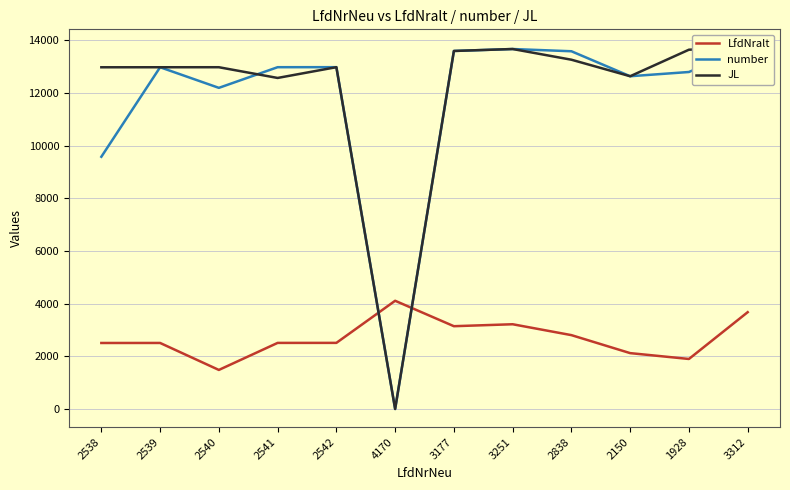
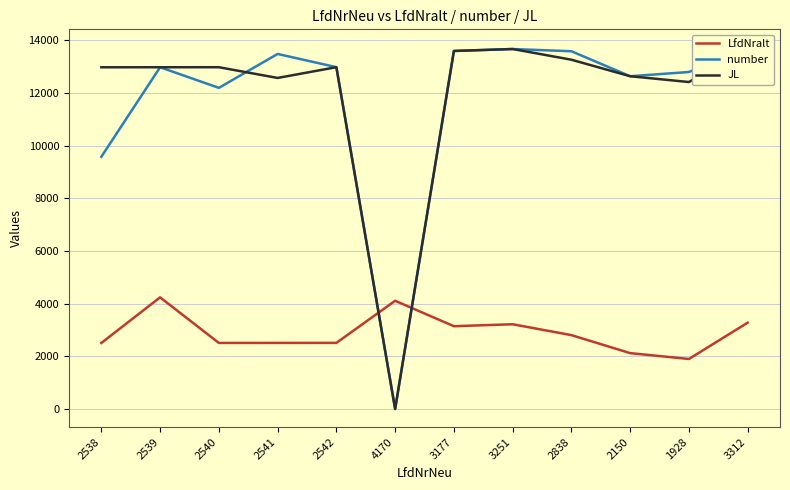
  {
    "LfdNralt": {
      "2538": 2500,
-     "2539": 2500,
-     "2540": 1500,
+     "2539": 4200,
+     "2540": 2500,
      "2541": 2500,
      "2542": 2500,
      "4170": 4100,
      "3177": 3100,
      "3251": 3200,
      "2838": 2800,
      "2150": 2100,
      "1928": 1900,
-     "3312": 3700
+     "3312": 3300
    },
    "number": {
      "2538": 9600,
      "2540": 12200,
-     "2541": 13000,
+     "2541": 13500,
      "2838": 13600,
      "1928": 12800
    },
    "JL": {
      "2538": 13000,
      "2540": 13000,
      "2541": 12600,
      "2838": 13300,
-     "1928": 13600
+     "1928": 12400
    }
  }
